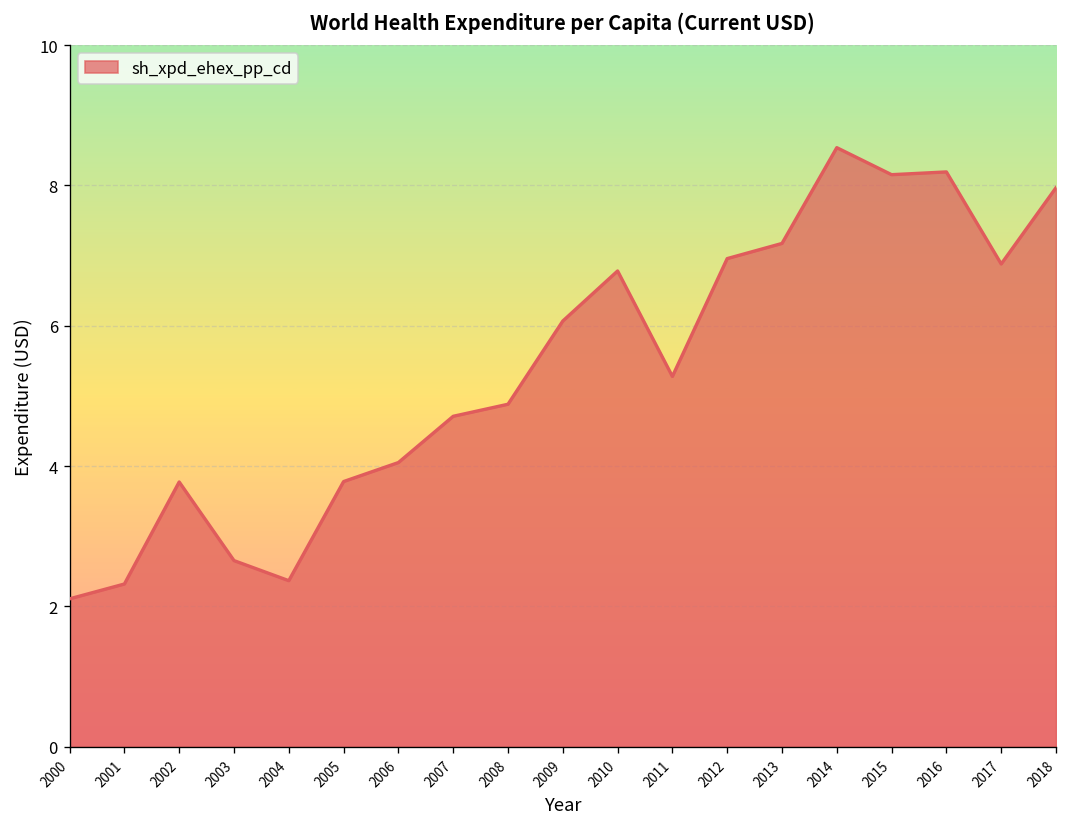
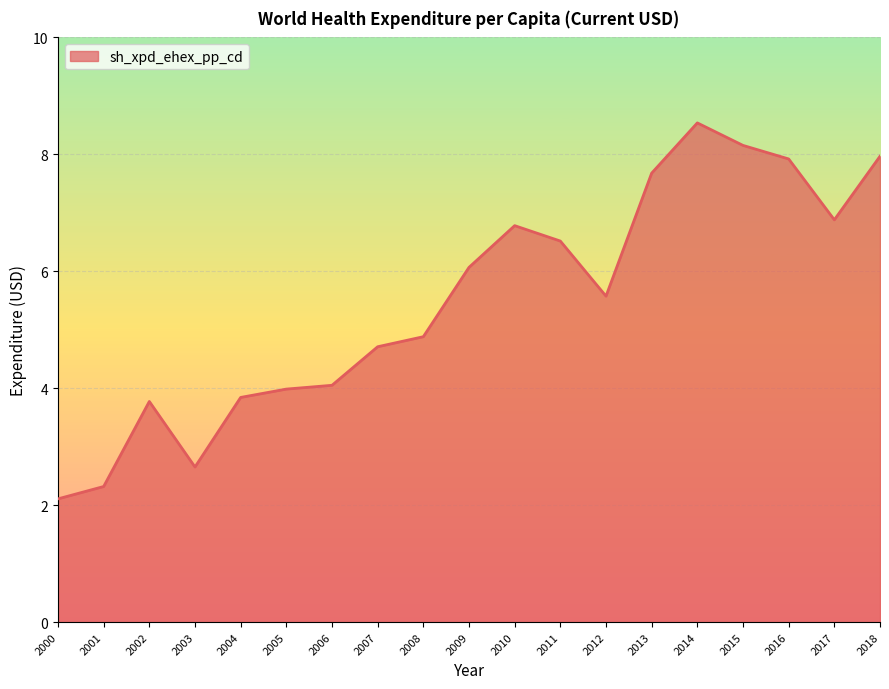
  {
    "2000": 2.1,
    "2001": 2.3,
    "2002": 3.8,
    "2003": 2.7,
-   "2004": 2.4,
-   "2005": 3.8,
+   "2004": 3.8,
+   "2005": 4.0,
    "2006": 4.1,
    "2007": 4.7,
    "2008": 4.9,
    "2009": 6.1,
    "2010": 6.8,
-   "2011": 5.3,
-   "2012": 7.0,
-   "2013": 7.2,
+   "2011": 6.5,
+   "2012": 5.6,
+   "2013": 7.7,
    "2014": 8.5,
    "2015": 8.2,
-   "2016": 8.2,
+   "2016": 7.9,
    "2017": 6.9,
    "2018": 8.0
  }
